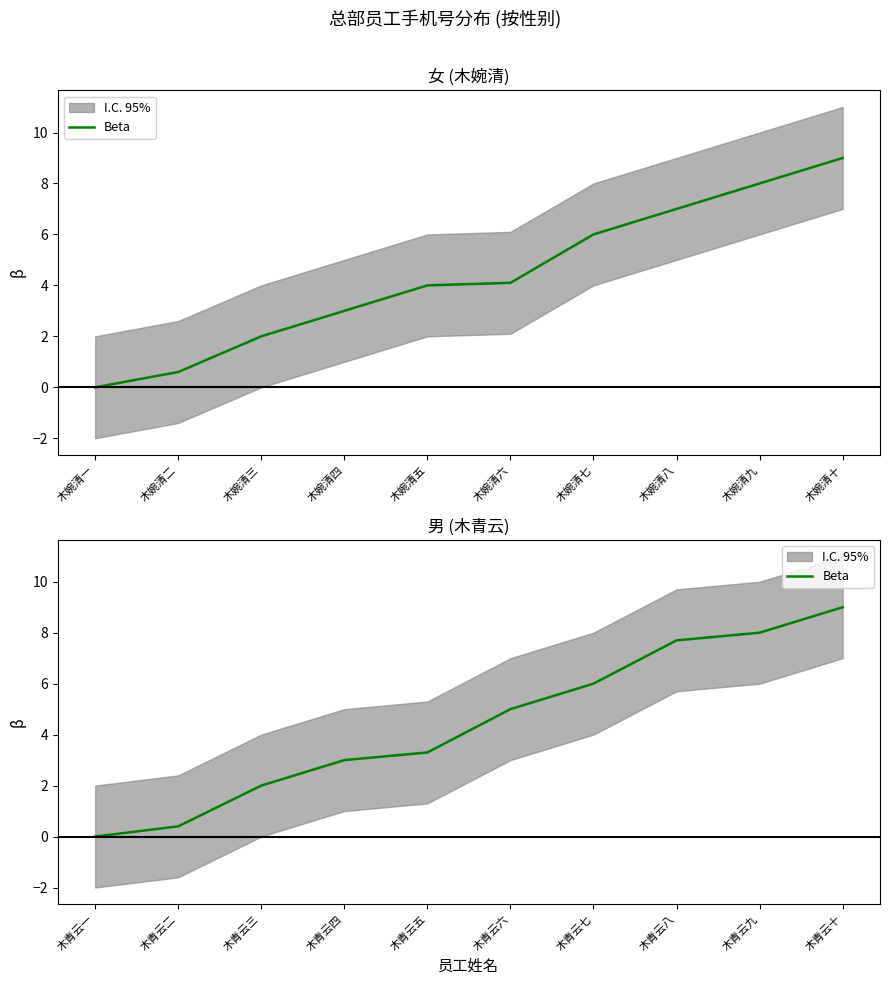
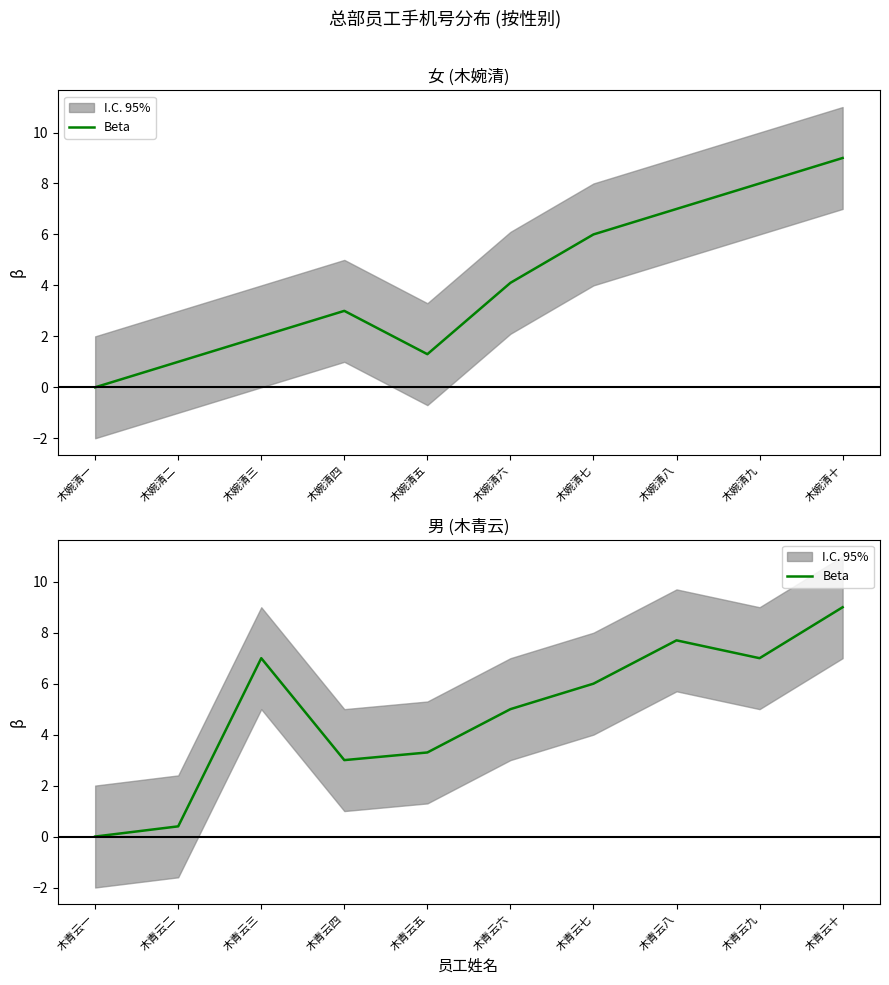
  {
    "女 (木婉清)": {
      "Beta": {
        "木婉清一": 0.0,
-       "木婉清二": 0.6,
+       "木婉清二": 1.0,
        "木婉清三": 2.0,
        "木婉清四": 3.0,
-       "木婉清五": 4.0,
+       "木婉清五": 1.3,
        "木婉清六": 4.1,
        "木婉清七": 6.0,
        "木婉清八": 7.0,
        "木婉清九": 8.0,
        "木婉清十": 9.0
      },
      "I.C. 95%": {
        "木婉清三": 4.0
      }
    },
    "男 (木青云)": {
      "Beta": {
        "木青云一": 0.0,
        "木青云二": 0.4,
-       "木青云三": 2.0,
+       "木青云三": 7.0,
        "木青云四": 3.0,
        "木青云五": 3.3,
        "木青云六": 5.0,
        "木青云七": 6.0,
        "木青云八": 7.7,
-       "木青云九": 8.0,
+       "木青云九": 7.0,
        "木青云十": 9.0
      }
    }
  }
